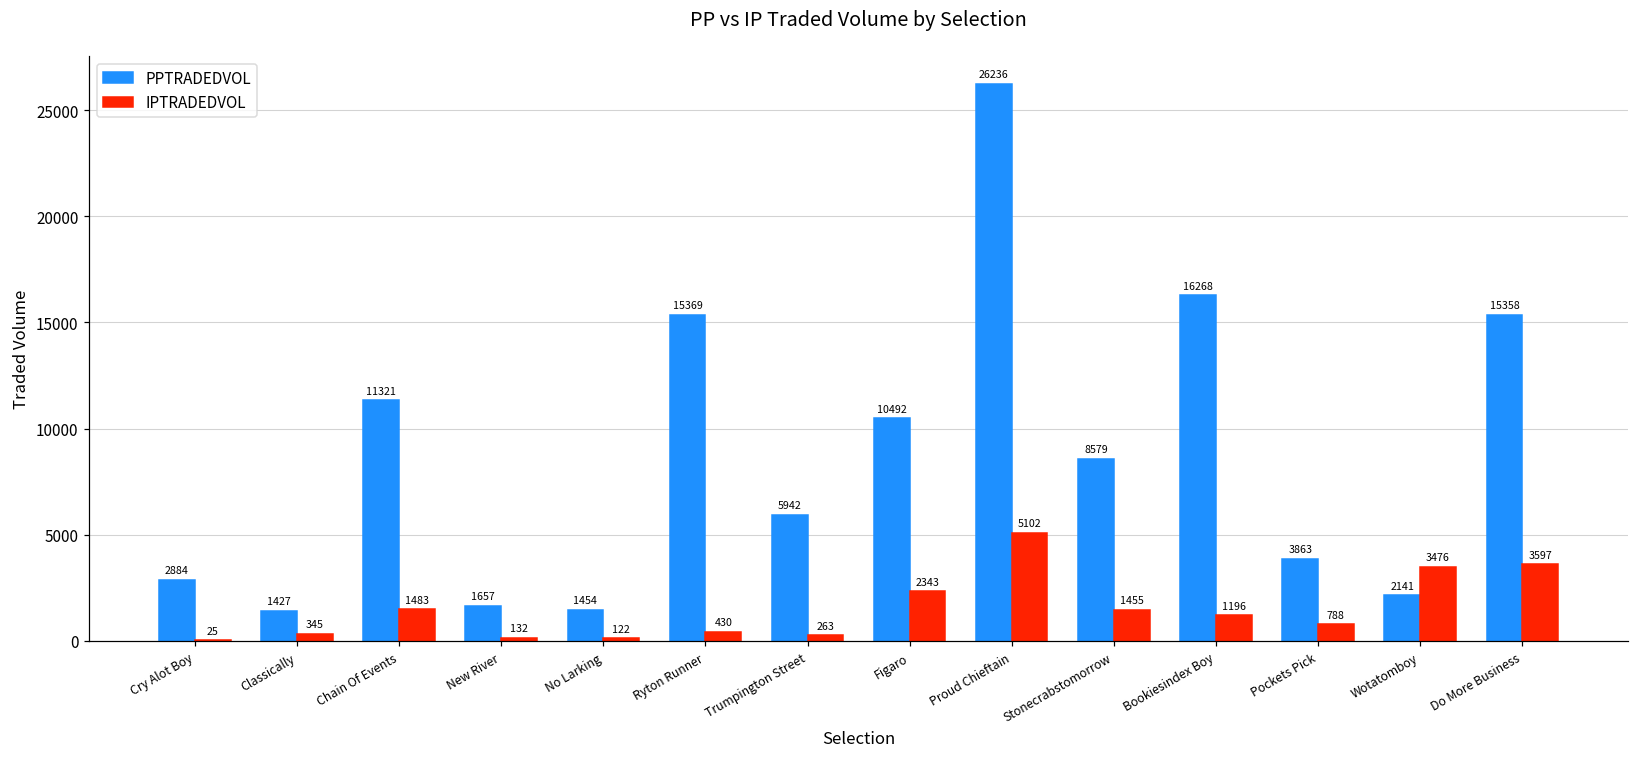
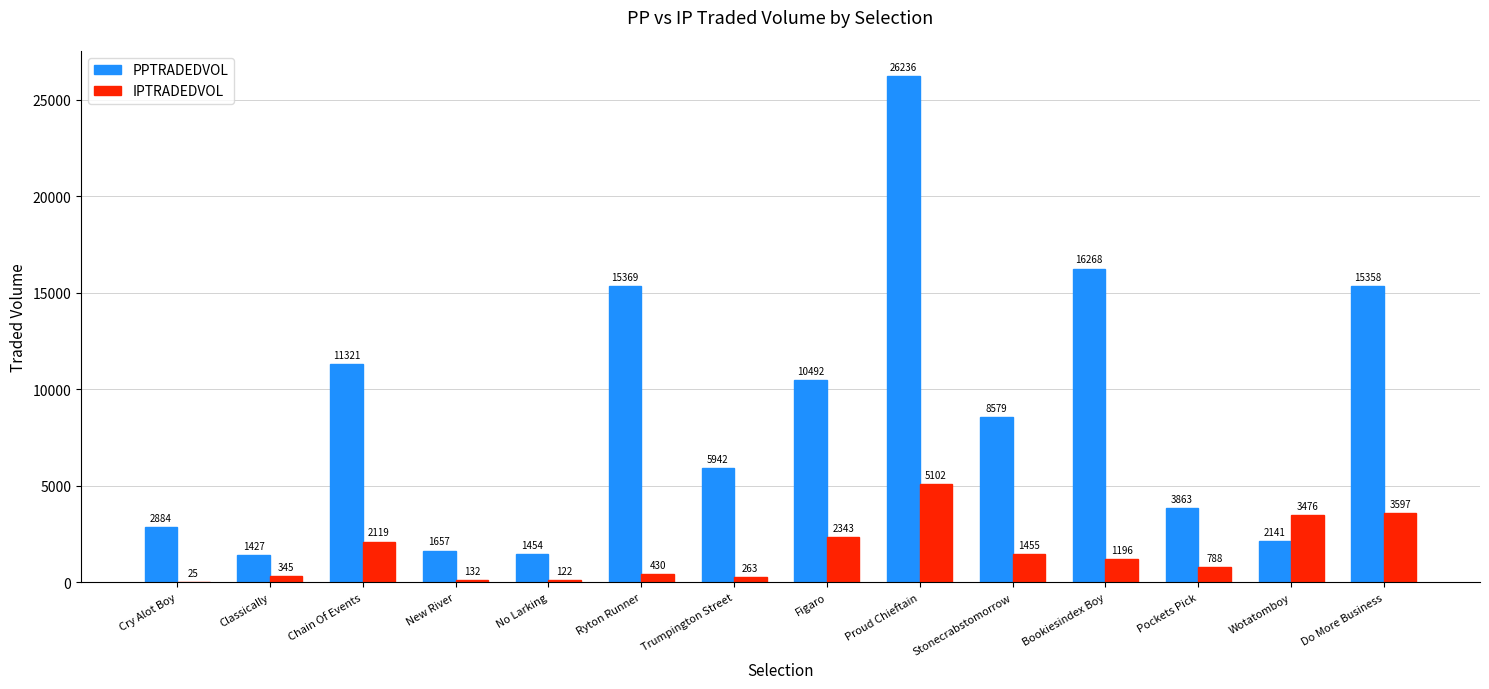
  {
    "PPTRADEDVOL": {
      "Cry Alot Boy": 2884,
      "Classically": 1427,
      "Chain Of Events": 11321,
      "New River": 1657,
      "No Larking": 1454,
      "Ryton Runner": 15369,
      "Trumpington Street": 5942,
      "Figaro": 10492,
      "Proud Chieftain": 26236,
      "Stonecrabstomorrow": 8579,
      "Bookiesindex Boy": 16268,
      "Pockets Pick": 3863,
      "Wotatomboy": 2141,
      "Do More Business": 15358
    },
    "IPTRADEDVOL": {
      "Cry Alot Boy": 25,
      "Classically": 345,
-     "Chain Of Events": 1483,
+     "Chain Of Events": 2119,
      "New River": 132,
      "No Larking": 122,
      "Ryton Runner": 430,
      "Trumpington Street": 263,
      "Figaro": 2343,
      "Proud Chieftain": 5102,
      "Stonecrabstomorrow": 1455,
      "Bookiesindex Boy": 1196,
      "Pockets Pick": 788,
      "Wotatomboy": 3476,
      "Do More Business": 3597
    }
  }
